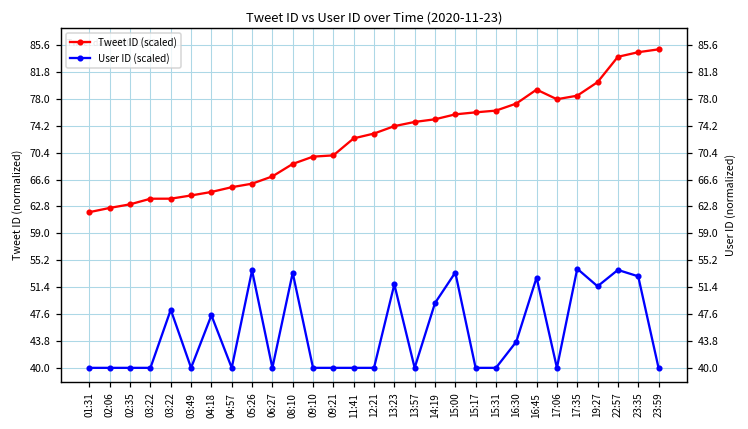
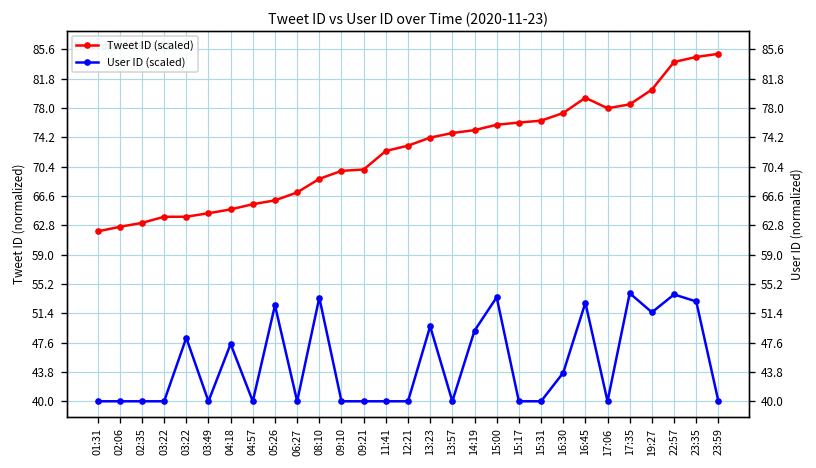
  {
    "Tweet ID (scaled)": {
      "01:31": 62,
      "02:06": 63,
      "02:35": 63,
      "03:49": 64,
      "04:18": 65,
      "04:57": 66,
      "05:26": 66,
      "06:27": 67,
      "08:10": 69,
      "09:10": 70,
      "09:21": 70,
      "11:41": 72,
      "12:21": 73,
      "13:23": 74,
      "13:57": 75,
      "14:19": 75,
      "15:00": 76,
      "15:17": 76,
      "15:31": 76,
      "16:30": 77,
      "16:45": 79,
      "17:06": 78,
      "17:35": 78,
      "19:27": 80,
      "22:57": 84,
      "23:35": 85,
      "23:59": 85
    },
    "User ID (scaled)": {
      "01:31": 40,
      "02:06": 40,
      "02:35": 40,
      "03:49": 40,
      "04:18": 47,
      "04:57": 40,
-     "05:26": 54,
+     "05:26": 52,
      "06:27": 40,
      "08:10": 53,
      "09:10": 40,
      "09:21": 40,
      "11:41": 40,
      "12:21": 40,
-     "13:23": 52,
+     "13:23": 50,
      "13:57": 40,
      "14:19": 49,
      "15:00": 53,
      "15:17": 40,
      "15:31": 40,
      "16:30": 44,
      "16:45": 53,
      "17:06": 40,
      "17:35": 54,
      "19:27": 52,
      "22:57": 54,
      "23:35": 53,
      "23:59": 40
    }
  }
